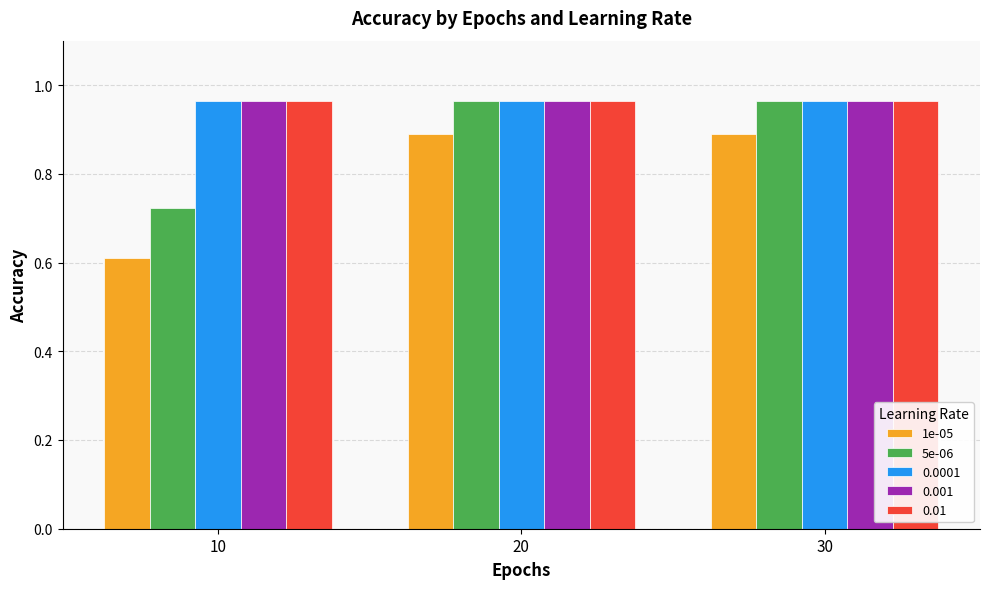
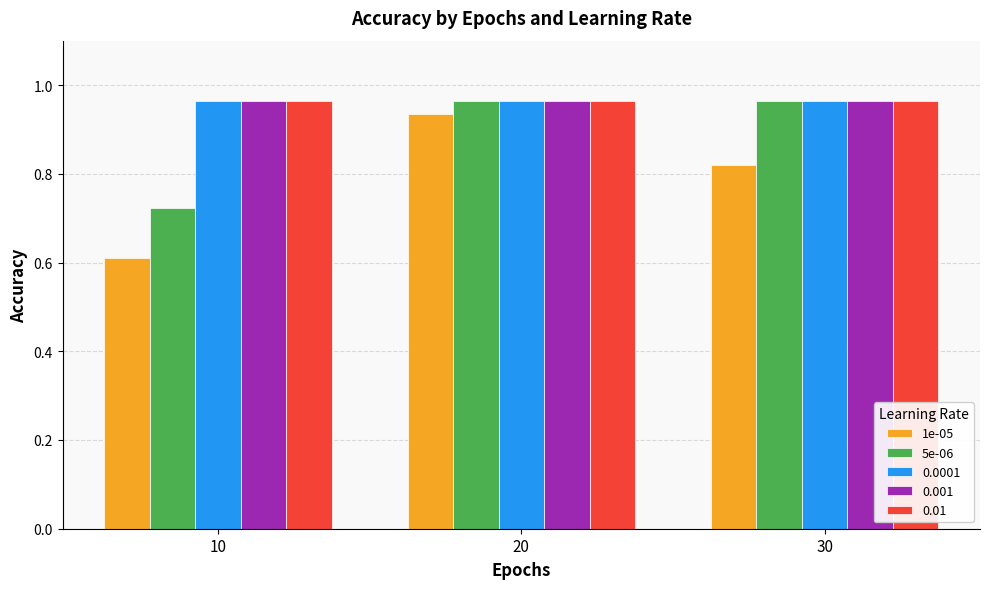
  {
    "1e-05": {
      "10": 0.61,
-     "20": 0.89,
-     "30": 0.89
+     "20": 0.93,
+     "30": 0.82
    },
    "5e-06": {
      "10": 0.72,
      "20": 0.96,
      "30": 0.96
    },
    "0.0001": {
      "10": 0.96,
      "20": 0.96,
      "30": 0.96
    },
    "0.001": {
      "10": 0.96,
      "20": 0.96,
      "30": 0.96
    },
    "0.01": {
      "10": 0.96,
      "20": 0.96,
      "30": 0.96
    }
  }
